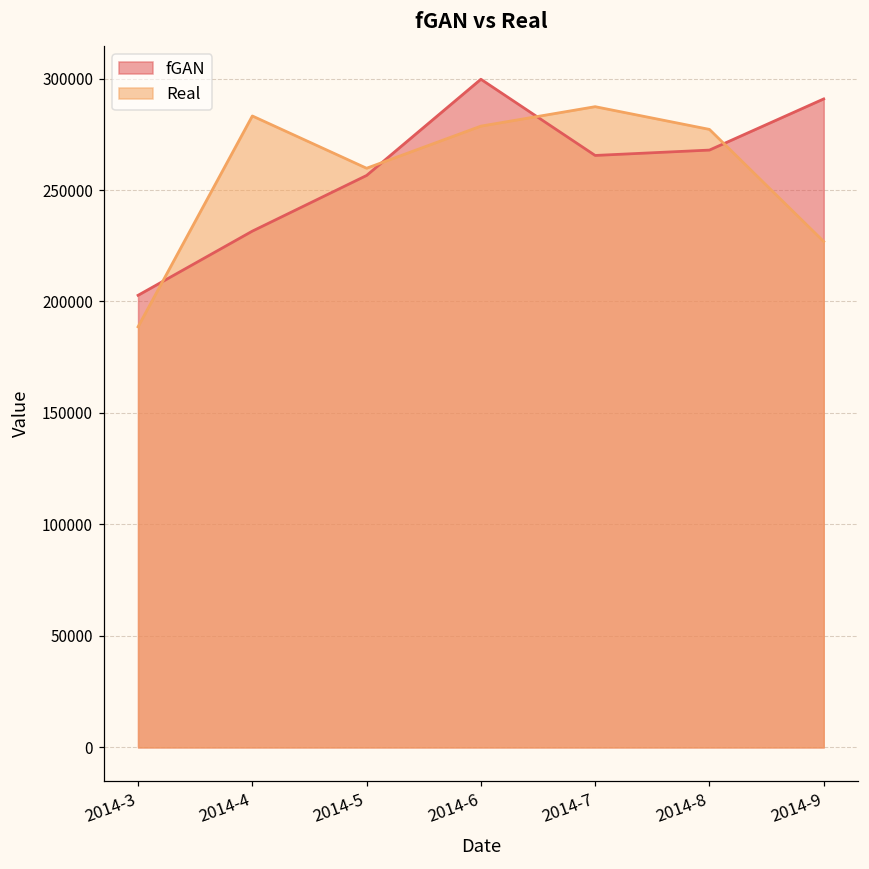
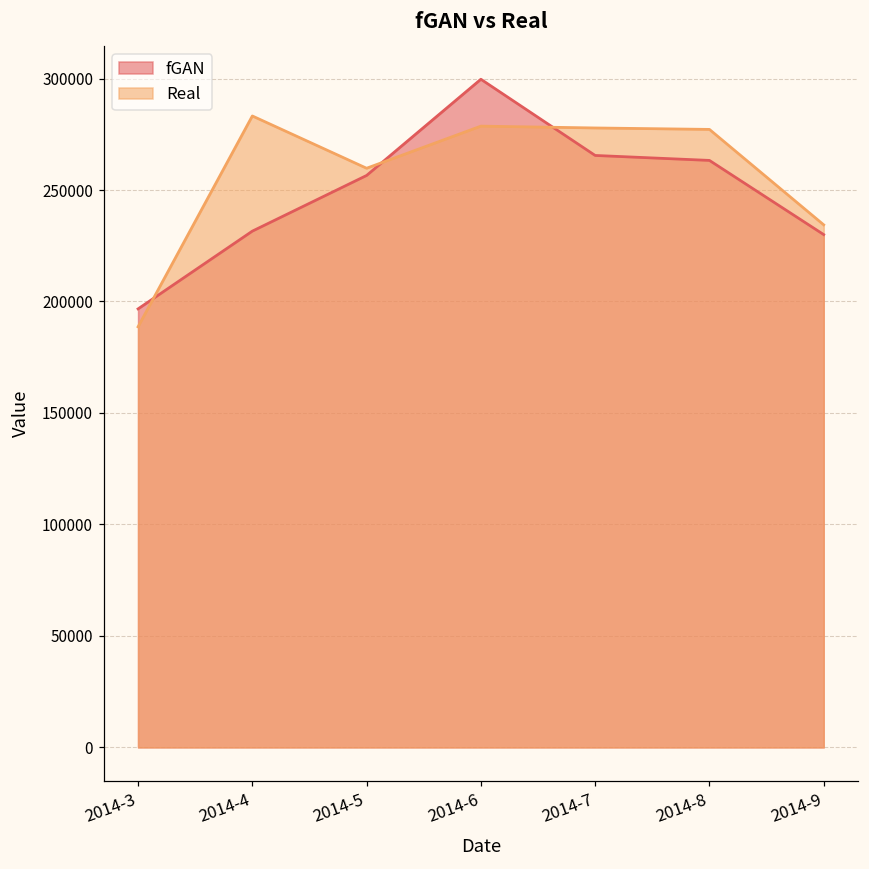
  {
    "fGAN": {
-     "2014-3": 203000,
+     "2014-3": 197000,
      "2014-4": 232000,
      "2014-5": 257000,
      "2014-6": 300000,
      "2014-7": 266000,
-     "2014-8": 268000,
-     "2014-9": 291000
+     "2014-8": 263000,
+     "2014-9": 230000
    },
    "Real": {
      "2014-3": 189000,
      "2014-4": 283000,
      "2014-5": 260000,
      "2014-6": 279000,
-     "2014-7": 287000,
+     "2014-7": 278000,
      "2014-8": 277000,
-     "2014-9": 227000
+     "2014-9": 234000
    }
  }
